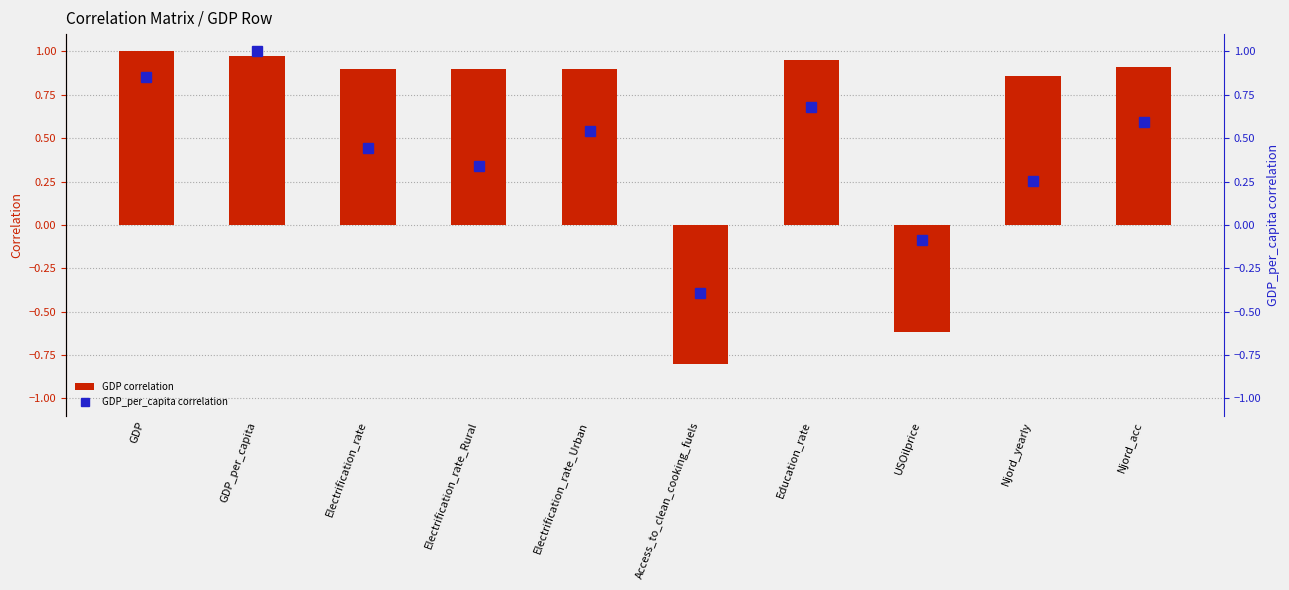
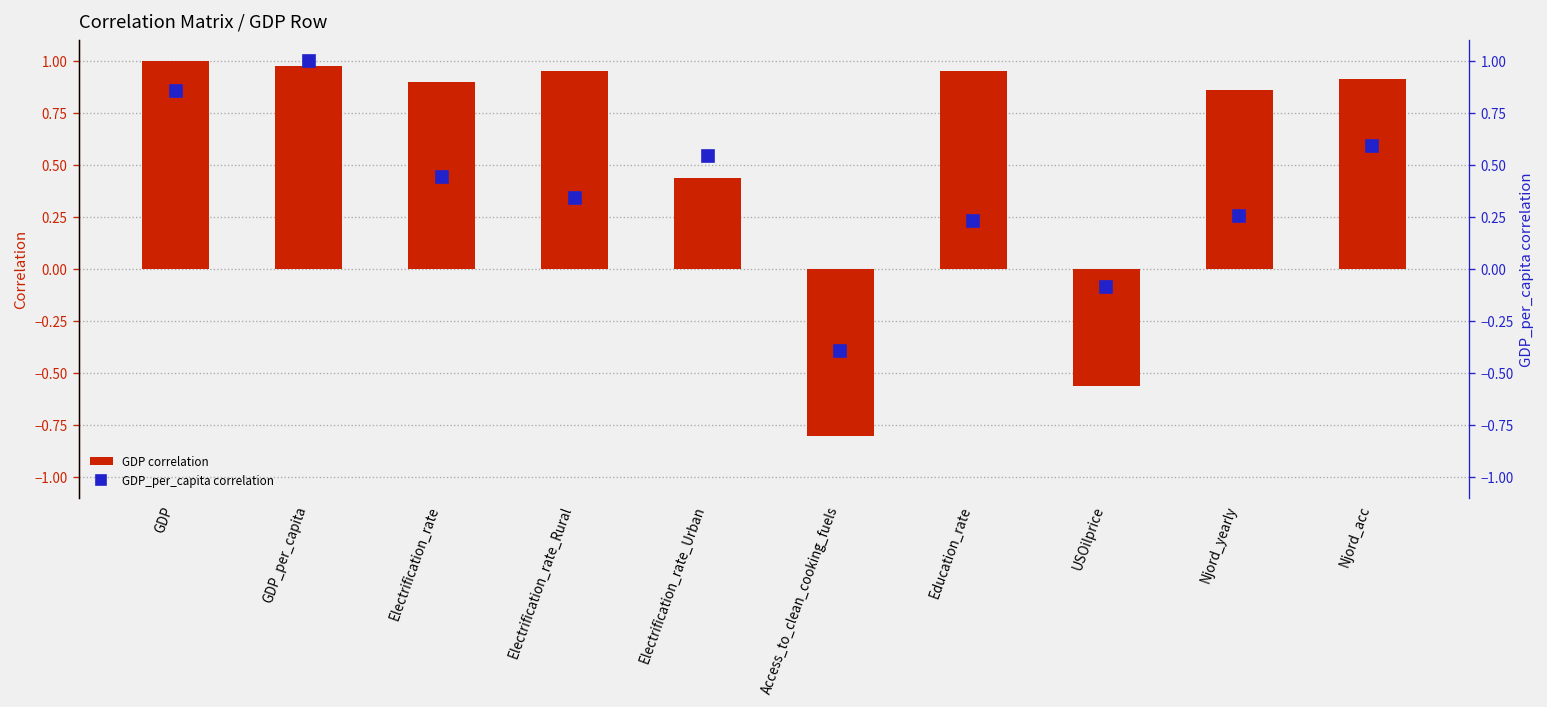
  {
    "GDP correlation": {
      "GDP": 1.00,
      "GDP_per_capita": 0.97,
      "Electrification_rate": 0.90,
-     "Electrification_rate_Rural": 0.90,
-     "Electrification_rate_Urban": 0.90,
+     "Electrification_rate_Rural": 0.95,
+     "Electrification_rate_Urban": 0.44,
      "Access_to_clean_cooking_fuels": -0.80,
      "Education_rate": 0.95,
-     "USOilprice": -0.62,
+     "USOilprice": -0.56,
      "Njord_yearly": 0.86,
      "Njord_acc": 0.91
    },
    "GDP_per_capita correlation": {
      "GDP": 0.85,
      "GDP_per_capita": 1.00,
      "Electrification_rate": 0.44,
      "Electrification_rate_Rural": 0.34,
      "Electrification_rate_Urban": 0.54,
      "Access_to_clean_cooking_fuels": -0.39,
-     "Education_rate": 0.68,
+     "Education_rate": 0.23,
      "USOilprice": -0.09,
      "Njord_yearly": 0.26,
      "Njord_acc": 0.59
    }
  }
